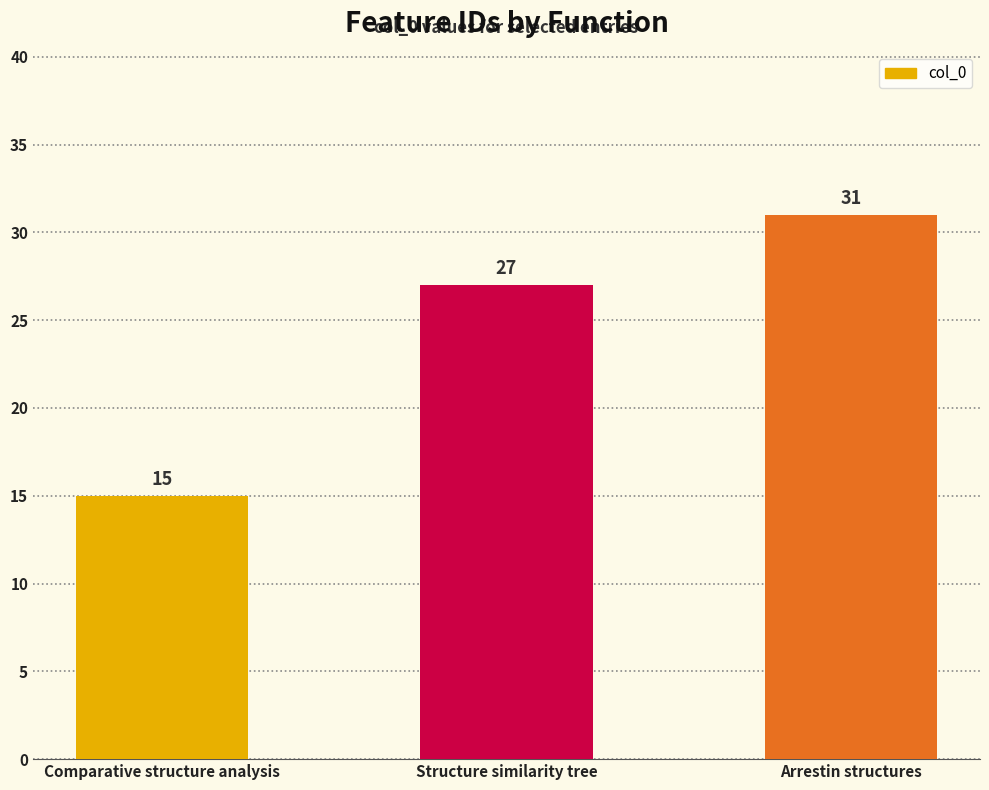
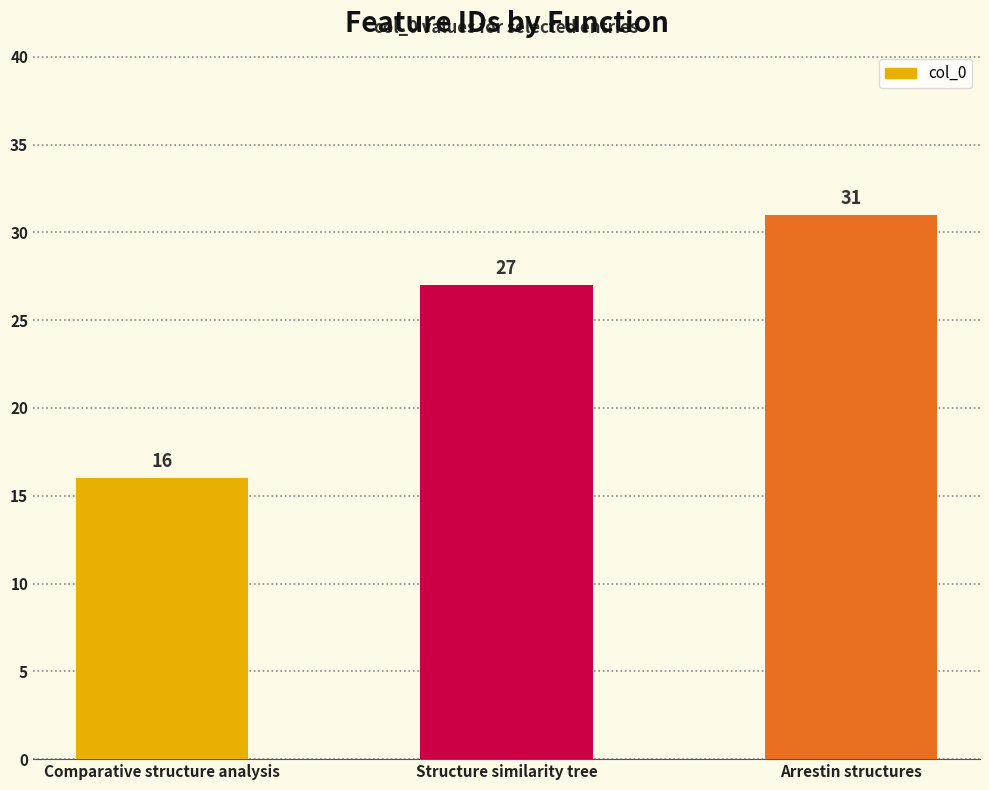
  {
-   "Comparative structure analysis": 15,
+   "Comparative structure analysis": 16,
    "Structure similarity tree": 27,
    "Arrestin structures": 31
  }
